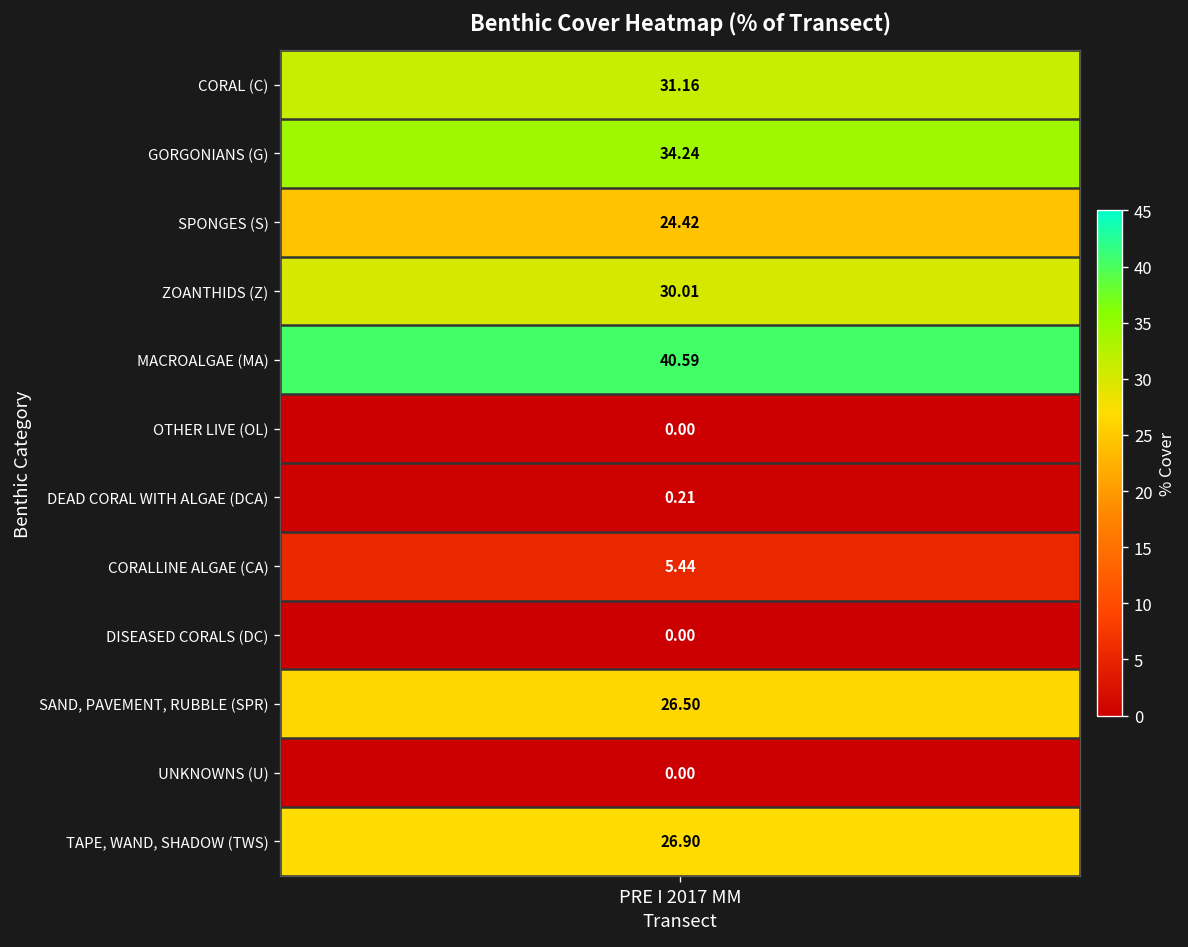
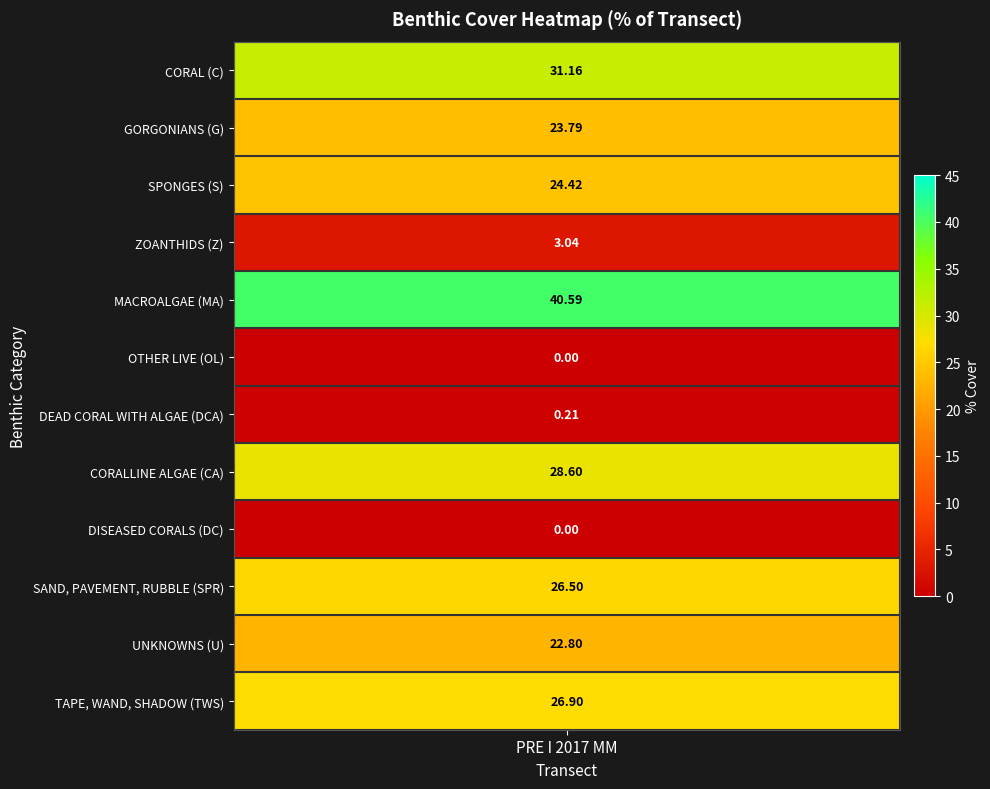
  {
    "CORAL (C)": {
      "PRE I 2017 MM": 31.16
    },
    "GORGONIANS (G)": {
-     "PRE I 2017 MM": 34.24
+     "PRE I 2017 MM": 23.79
    },
    "SPONGES (S)": {
      "PRE I 2017 MM": 24.42
    },
    "ZOANTHIDS (Z)": {
-     "PRE I 2017 MM": 30.01
+     "PRE I 2017 MM": 3.04
    },
    "MACROALGAE (MA)": {
      "PRE I 2017 MM": 40.59
    },
    "OTHER LIVE (OL)": {
      "PRE I 2017 MM": 0.00
    },
    "DEAD CORAL WITH ALGAE (DCA)": {
      "PRE I 2017 MM": 0.21
    },
    "CORALLINE ALGAE (CA)": {
-     "PRE I 2017 MM": 5.44
+     "PRE I 2017 MM": 28.60
    },
    "DISEASED CORALS (DC)": {
      "PRE I 2017 MM": 0.00
    },
    "SAND, PAVEMENT, RUBBLE (SPR)": {
      "PRE I 2017 MM": 26.50
    },
    "UNKNOWNS (U)": {
-     "PRE I 2017 MM": 0.00
+     "PRE I 2017 MM": 22.80
    },
    "TAPE, WAND, SHADOW (TWS)": {
      "PRE I 2017 MM": 26.90
    }
  }
